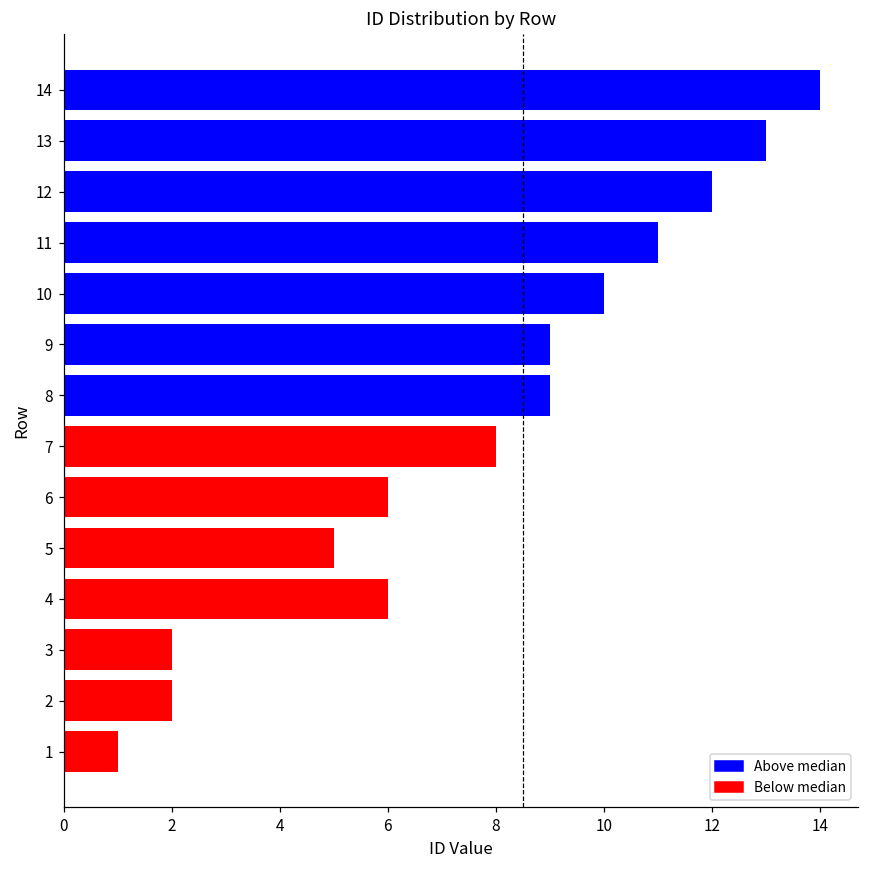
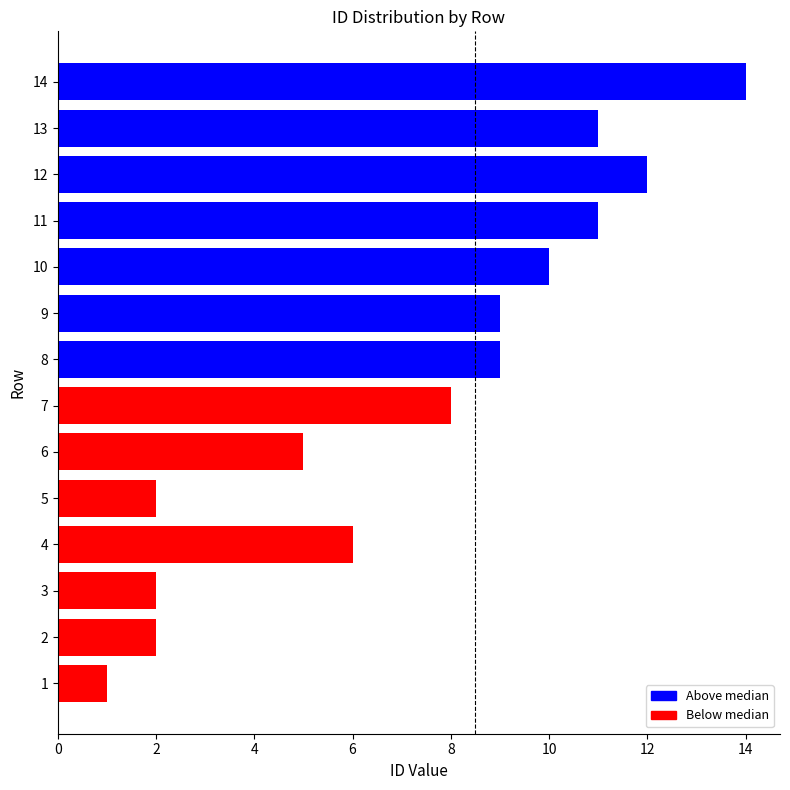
  {
    "14": 14,
-   "13": 13,
+   "13": 11,
    "12": 12,
    "11": 11,
    "10": 10,
    "9": 9,
    "8": 9,
    "7": 8,
-   "6": 6,
-   "5": 5,
+   "6": 5,
+   "5": 2,
    "4": 6,
    "3": 2,
    "2": 2,
    "1": 1
  }
